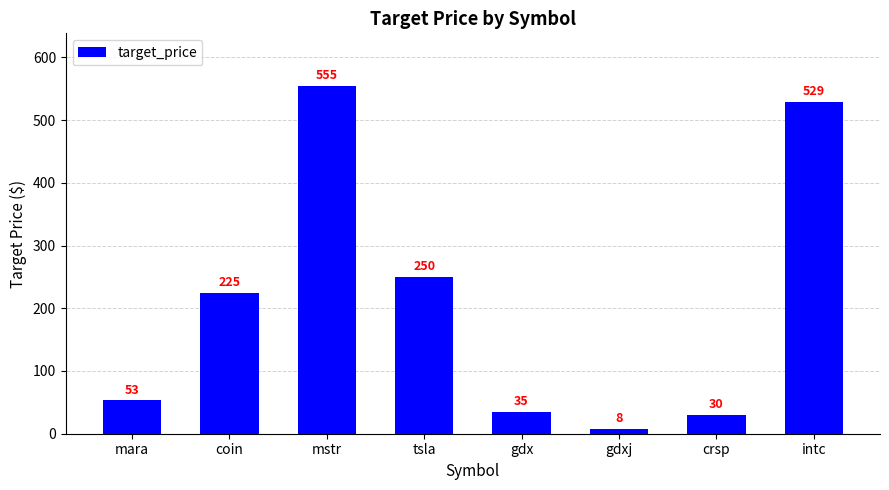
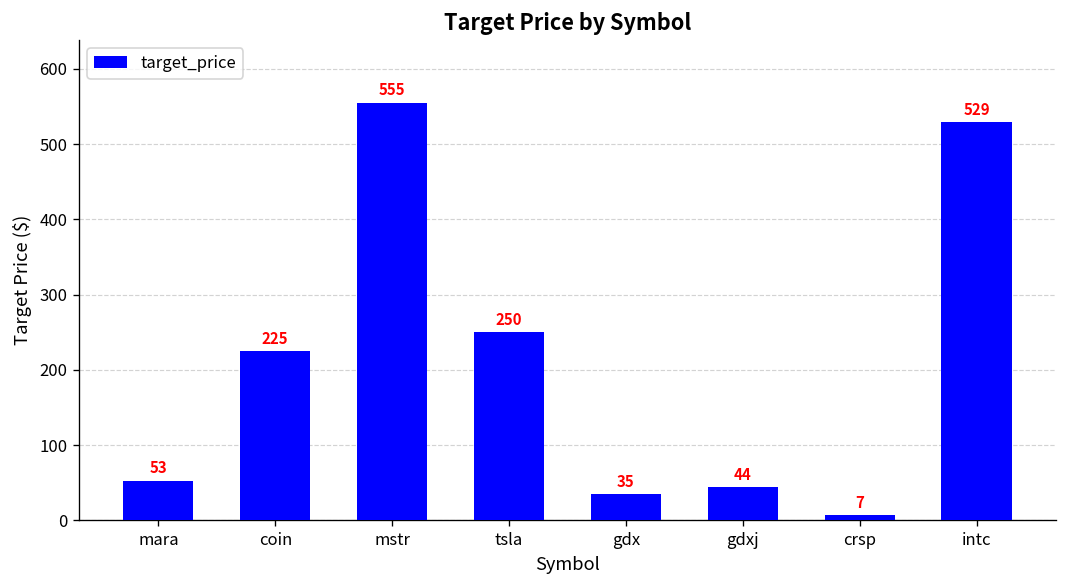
  {
    "mara": 53,
    "coin": 225,
    "mstr": 555,
    "tsla": 250,
    "gdx": 35,
-   "gdxj": 8,
-   "crsp": 30,
+   "gdxj": 44,
+   "crsp": 7,
    "intc": 529
  }
